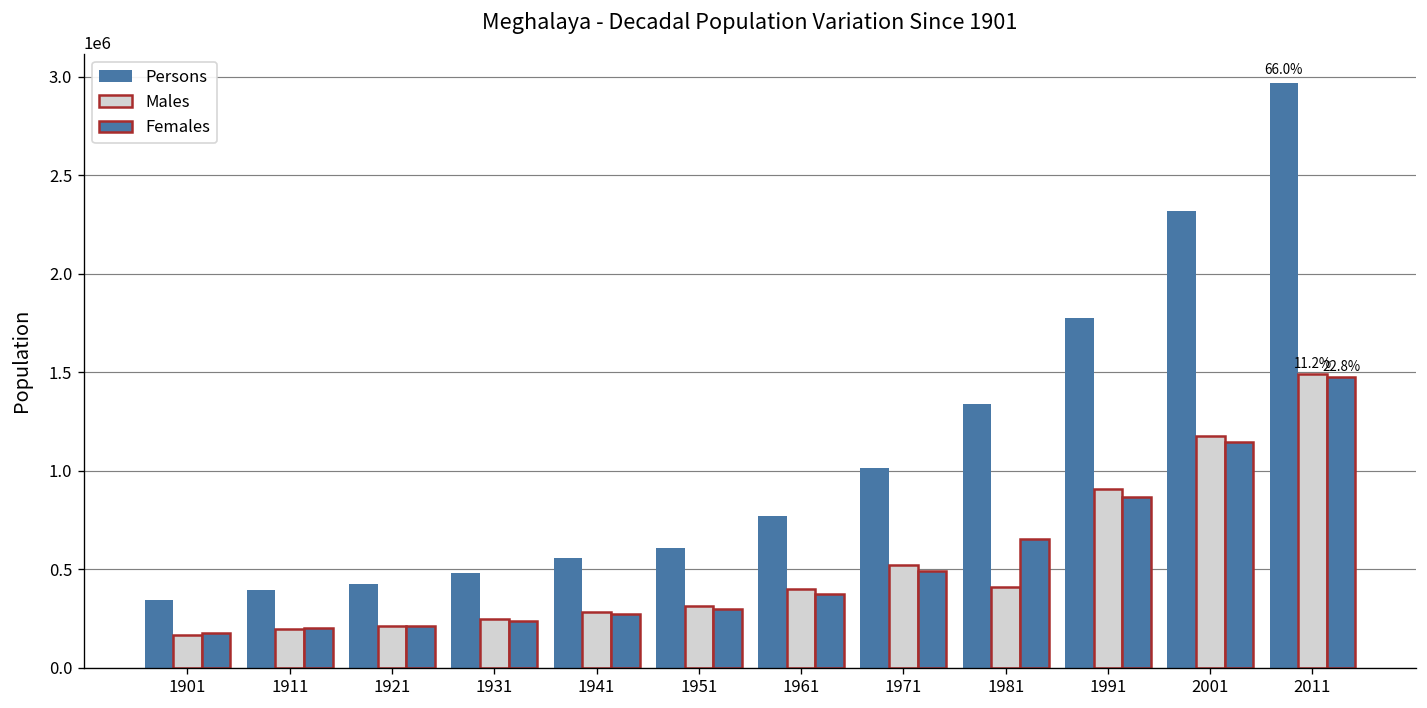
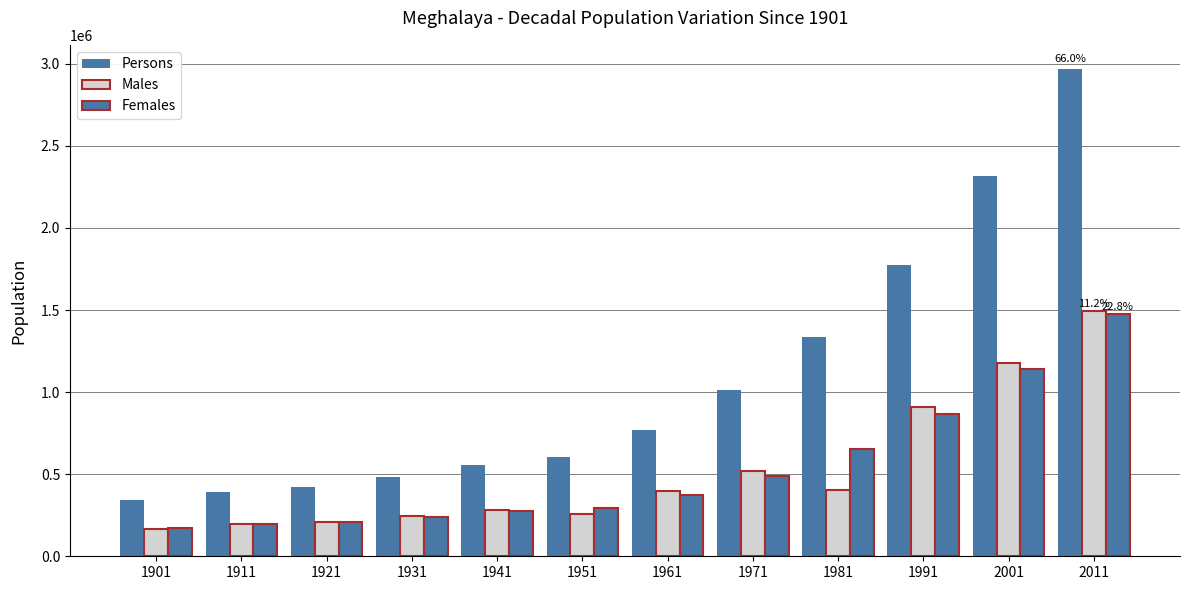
  {
    "Males": {
      "1901": 170000,
      "1911": 200000,
      "1921": 210000,
      "1931": 240000,
      "1941": 280000,
-     "1951": 310000,
+     "1951": 260000,
      "1961": 400000,
      "1971": 520000,
      "1981": 410000,
      "1991": 910000,
      "2001": 1180000
    }
  }
